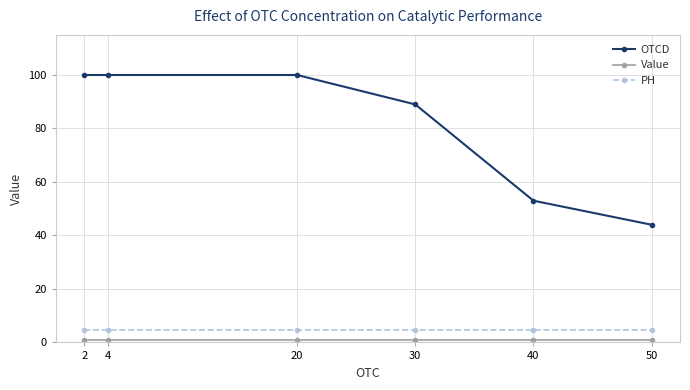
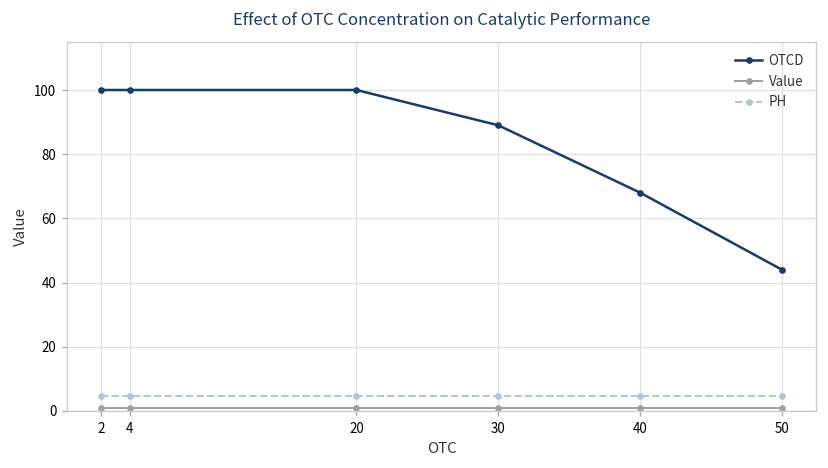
  {
    "OTCD": {
      "2": 100,
      "4": 100,
      "20": 100,
      "30": 89,
-     "40": 53,
+     "40": 68,
      "50": 44
    },
    "Value": {
      "2": 1,
      "4": 1,
      "20": 1,
      "30": 1,
      "40": 1,
      "50": 1
    },
    "PH": {
      "2": 5,
      "4": 5,
      "20": 5,
      "30": 5,
      "40": 5,
      "50": 5
    }
  }
